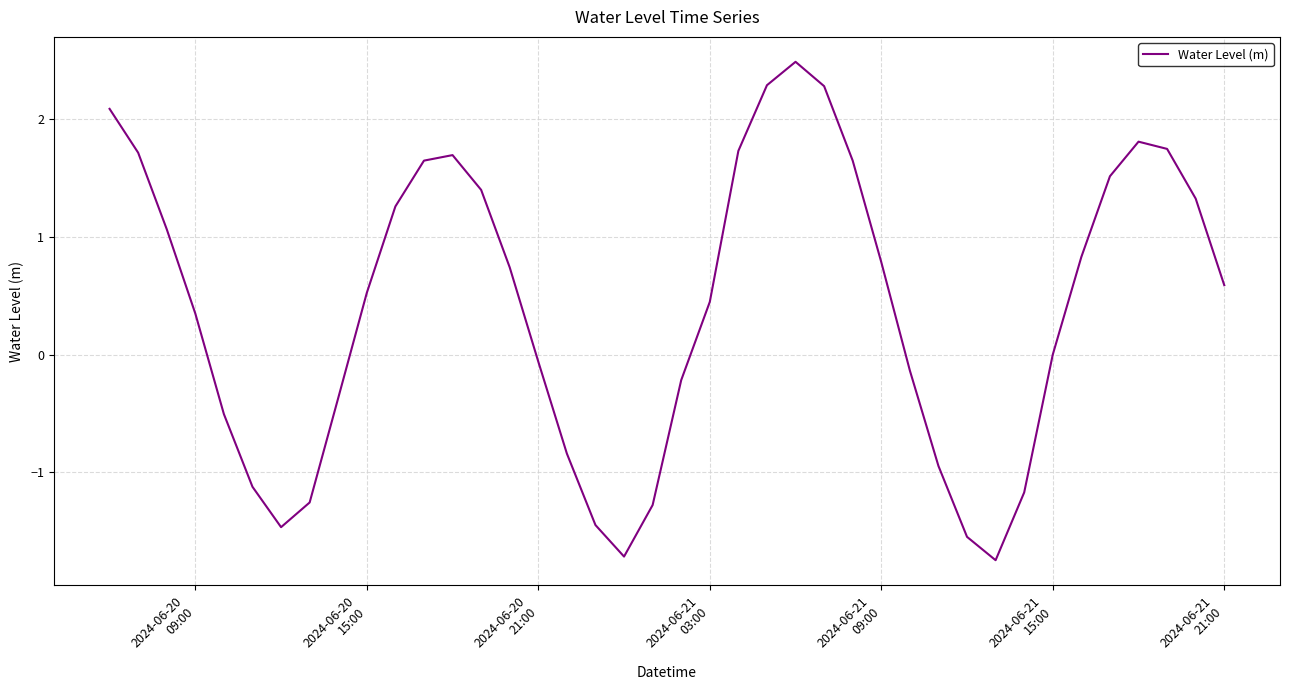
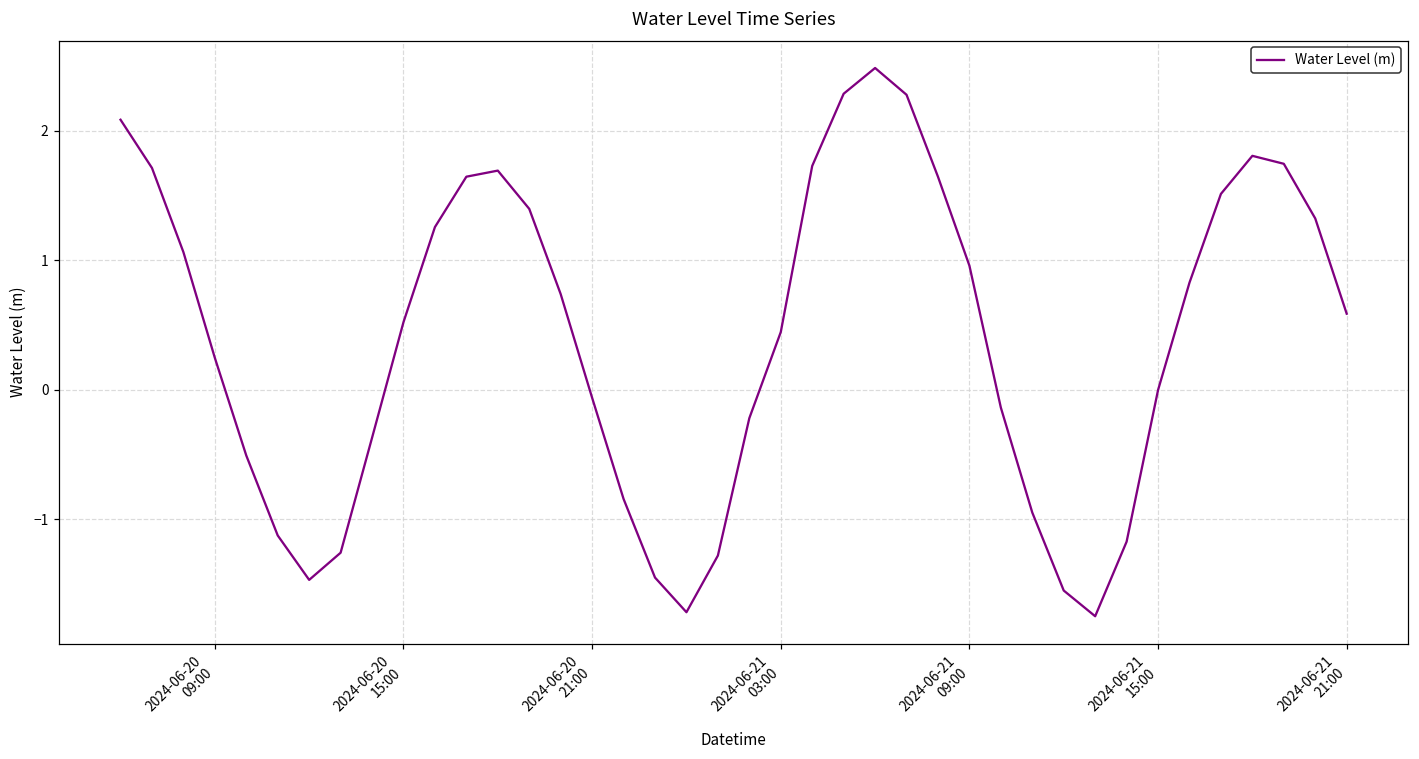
  {
-   "2024-06-20 09:00": 0.35,
+   "2024-06-20 09:00": 0.25,
    "2024-06-20 15:00": 0.52,
    "2024-06-20 21:00": -0.06,
    "2024-06-21 03:00": 0.45,
-   "2024-06-21 09:00": 0.78,
+   "2024-06-21 09:00": 0.96,
    "2024-06-21 15:00": 0.00,
    "2024-06-21 21:00": 0.59
  }
